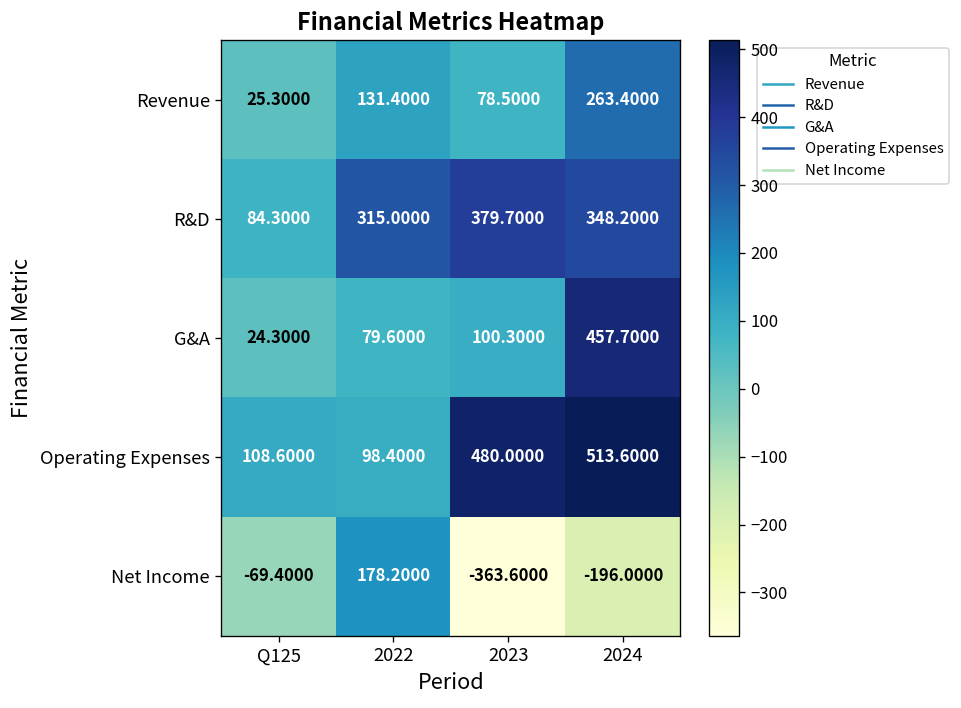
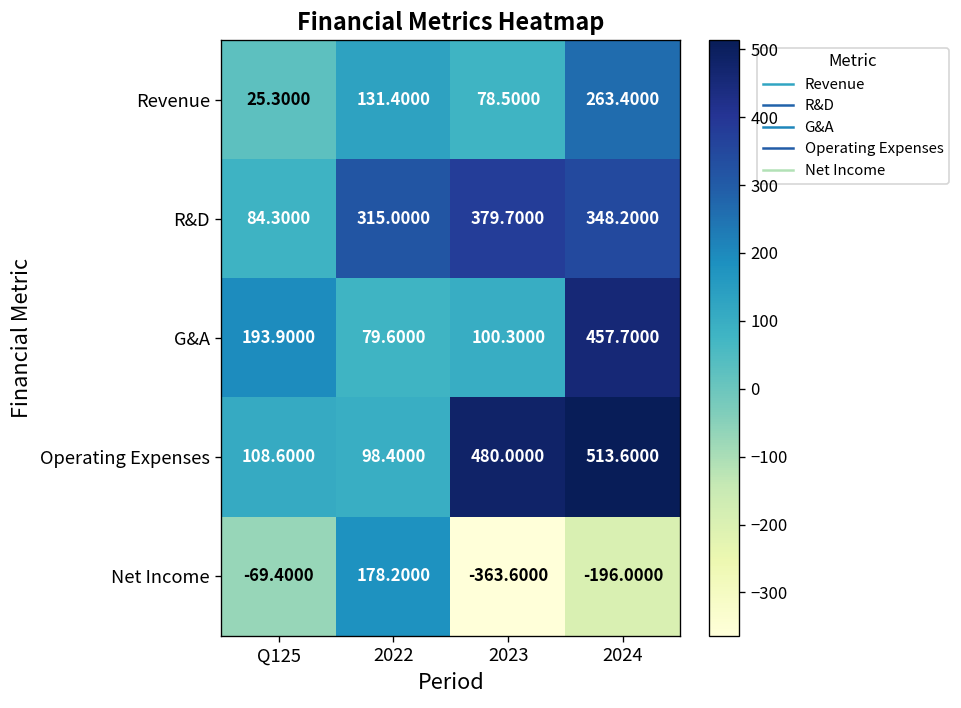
  {
    "Revenue": {
      "Q125": 25.3000,
      "2022": 131.4000,
      "2023": 78.5000,
      "2024": 263.4000
    },
    "R&D": {
      "Q125": 84.3000,
      "2022": 315.0000,
      "2023": 379.7000,
      "2024": 348.2000
    },
    "G&A": {
-     "Q125": 24.3000,
+     "Q125": 193.9000,
      "2022": 79.6000,
      "2023": 100.3000,
      "2024": 457.7000
    },
    "Operating Expenses": {
      "Q125": 108.6000,
      "2022": 98.4000,
      "2023": 480.0000,
      "2024": 513.6000
    },
    "Net Income": {
      "Q125": -69.4000,
      "2022": 178.2000,
      "2023": -363.6000,
      "2024": -196.0000
    }
  }
